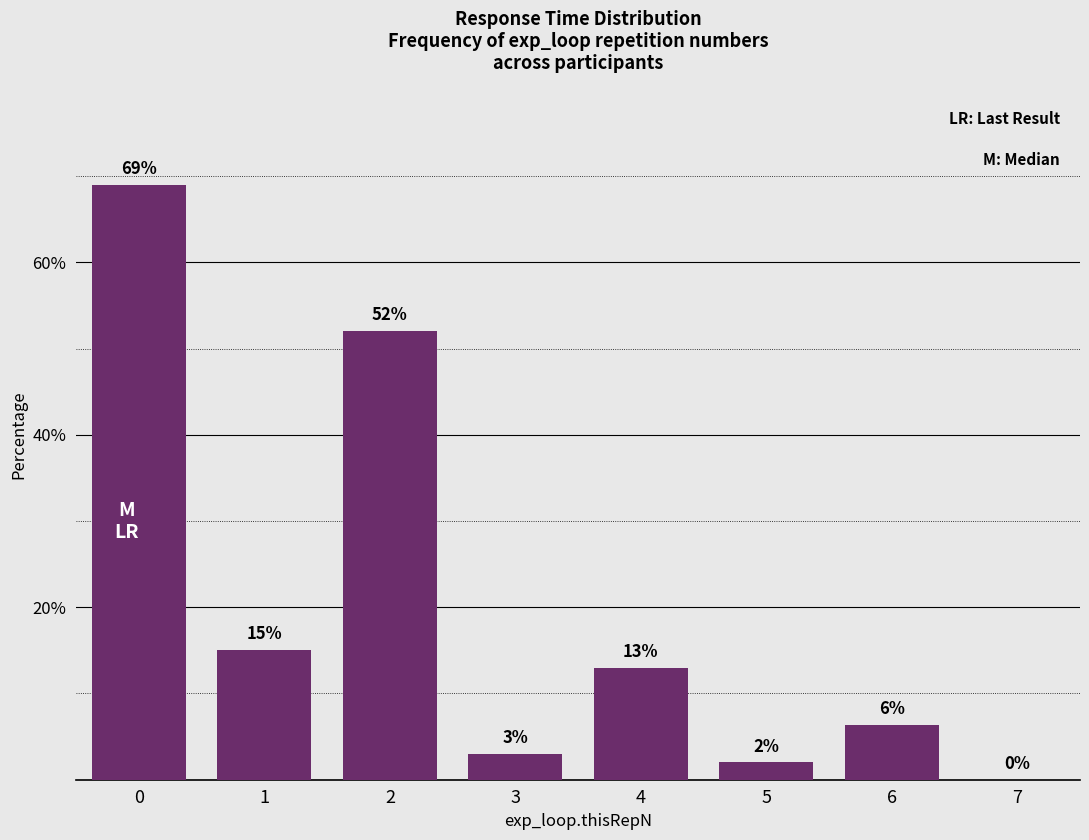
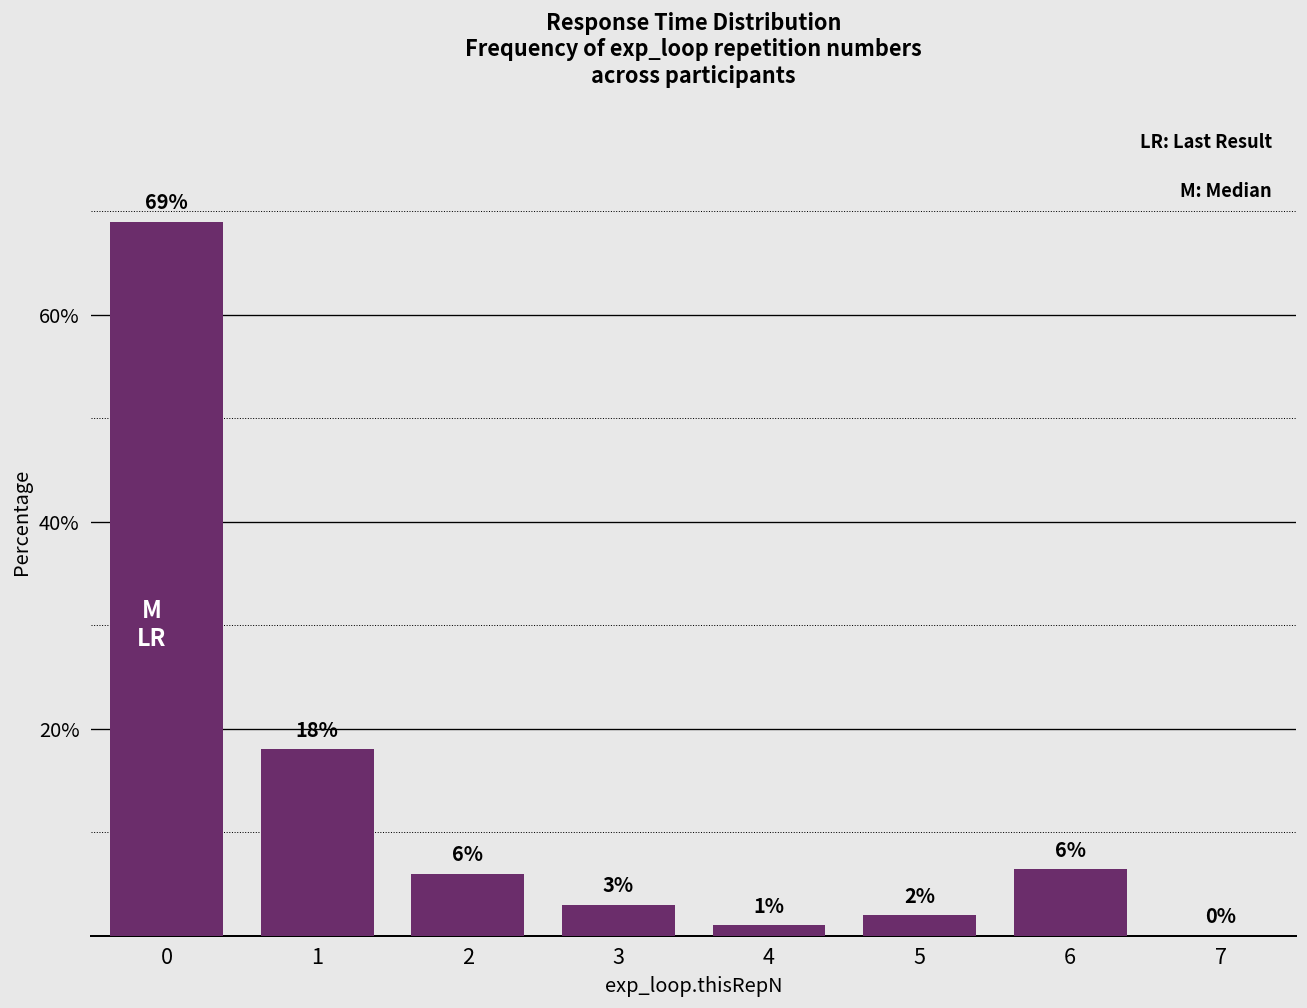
  {
    "0": "69%",
-   "1": "15%",
-   "2": "52%",
+   "1": "18%",
+   "2": "6%",
    "3": "3%",
-   "4": "13%",
+   "4": "1%",
    "5": "2%",
    "6": "6%",
    "7": "0%"
  }
